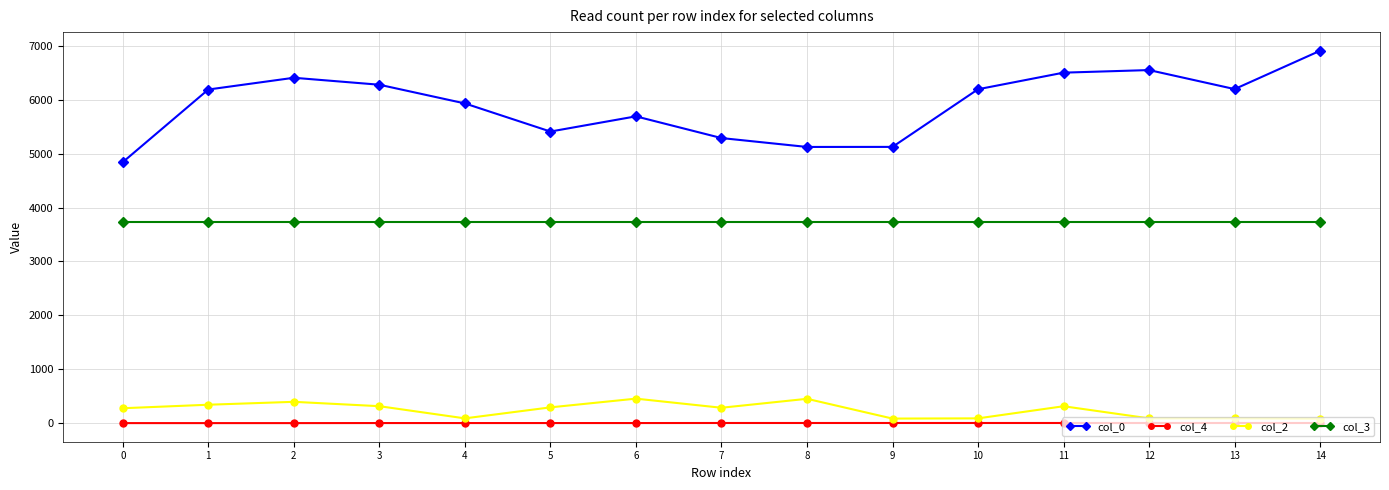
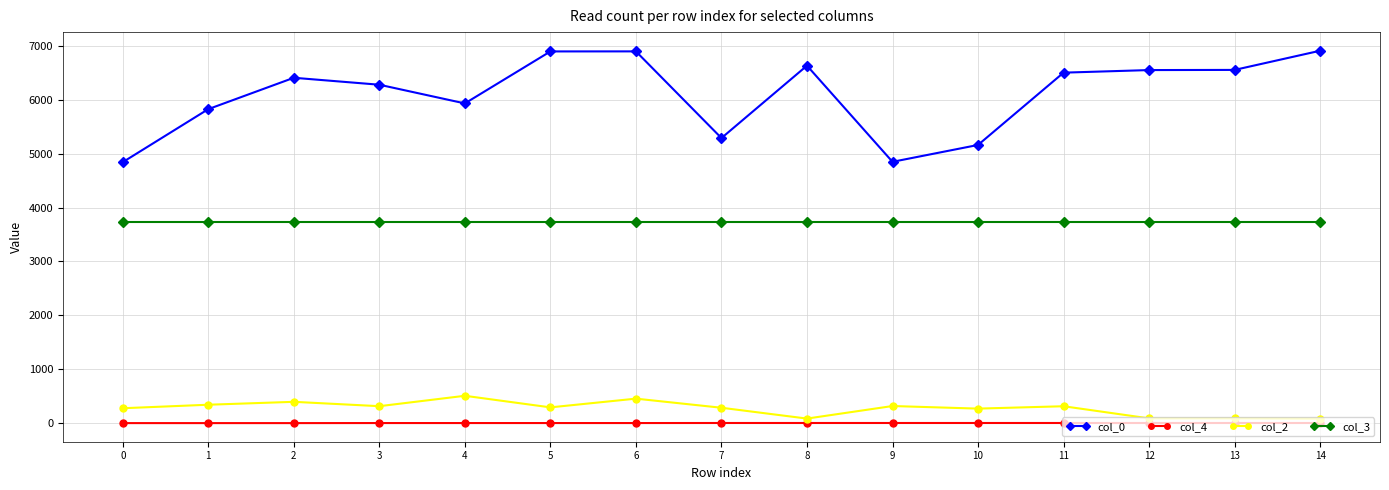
  {
    "col_0": {
      "0": 4800,
-     "1": 6200,
+     "1": 5800,
      "2": 6400,
      "3": 6300,
      "4": 5900,
-     "5": 5400,
-     "6": 5700,
+     "5": 6900,
+     "6": 6900,
      "7": 5300,
-     "8": 5100,
-     "9": 5100,
-     "10": 6200,
+     "8": 6600,
+     "9": 4900,
+     "10": 5200,
      "11": 6500,
      "12": 6600,
-     "13": 6200,
+     "13": 6600,
      "14": 6900
    },
    "col_4": {
      "0": 0,
      "1": 0,
      "2": 0,
      "3": 0,
      "4": 0,
      "5": 0,
      "6": 0,
      "7": 0,
      "8": 0,
      "9": 0,
      "10": 0
    },
    "col_2": {
      "0": 300,
      "1": 300,
      "2": 400,
      "3": 300,
-     "4": 100,
+     "4": 500,
      "5": 300,
      "6": 500,
      "7": 300,
-     "8": 500,
-     "9": 100,
-     "10": 100,
+     "8": 100,
+     "9": 300,
+     "10": 300,
      "11": 300
    },
    "col_3": {
      "0": 3700,
      "1": 3700,
      "2": 3700,
      "3": 3700,
      "4": 3700,
      "5": 3700,
      "6": 3700,
      "7": 3700,
      "8": 3700,
      "9": 3700,
      "10": 3700,
      "11": 3700,
      "12": 3700,
      "13": 3700,
      "14": 3700
    }
  }
